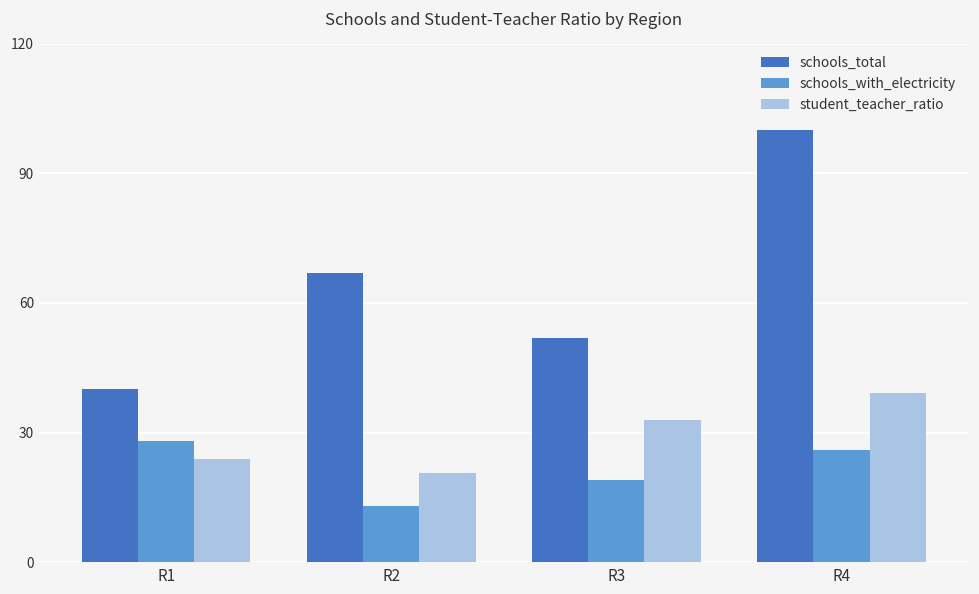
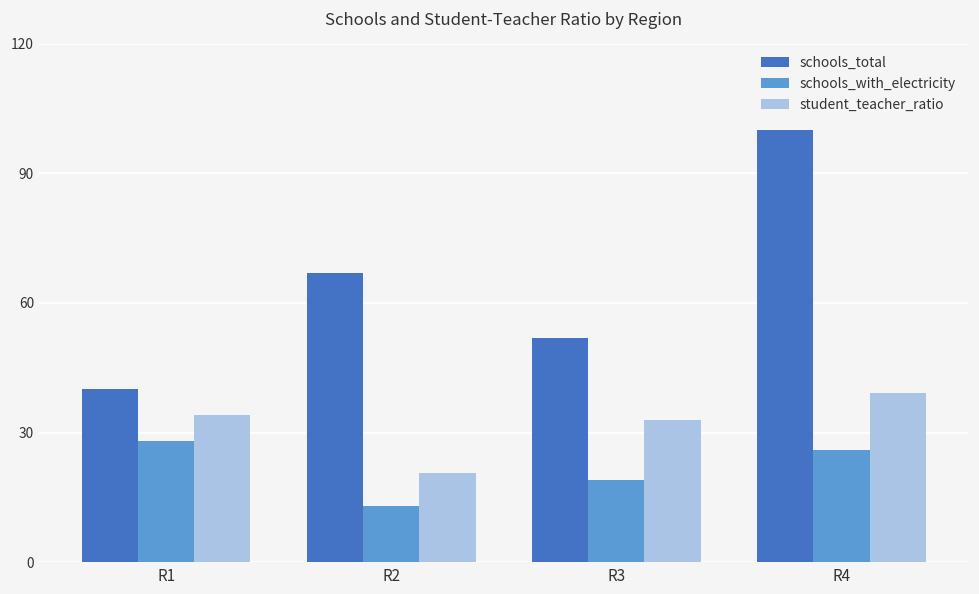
  {
    "student_teacher_ratio": {
-     "R1": 24,
+     "R1": 34,
      "R2": 21,
      "R3": 33,
      "R4": 39
    }
  }
